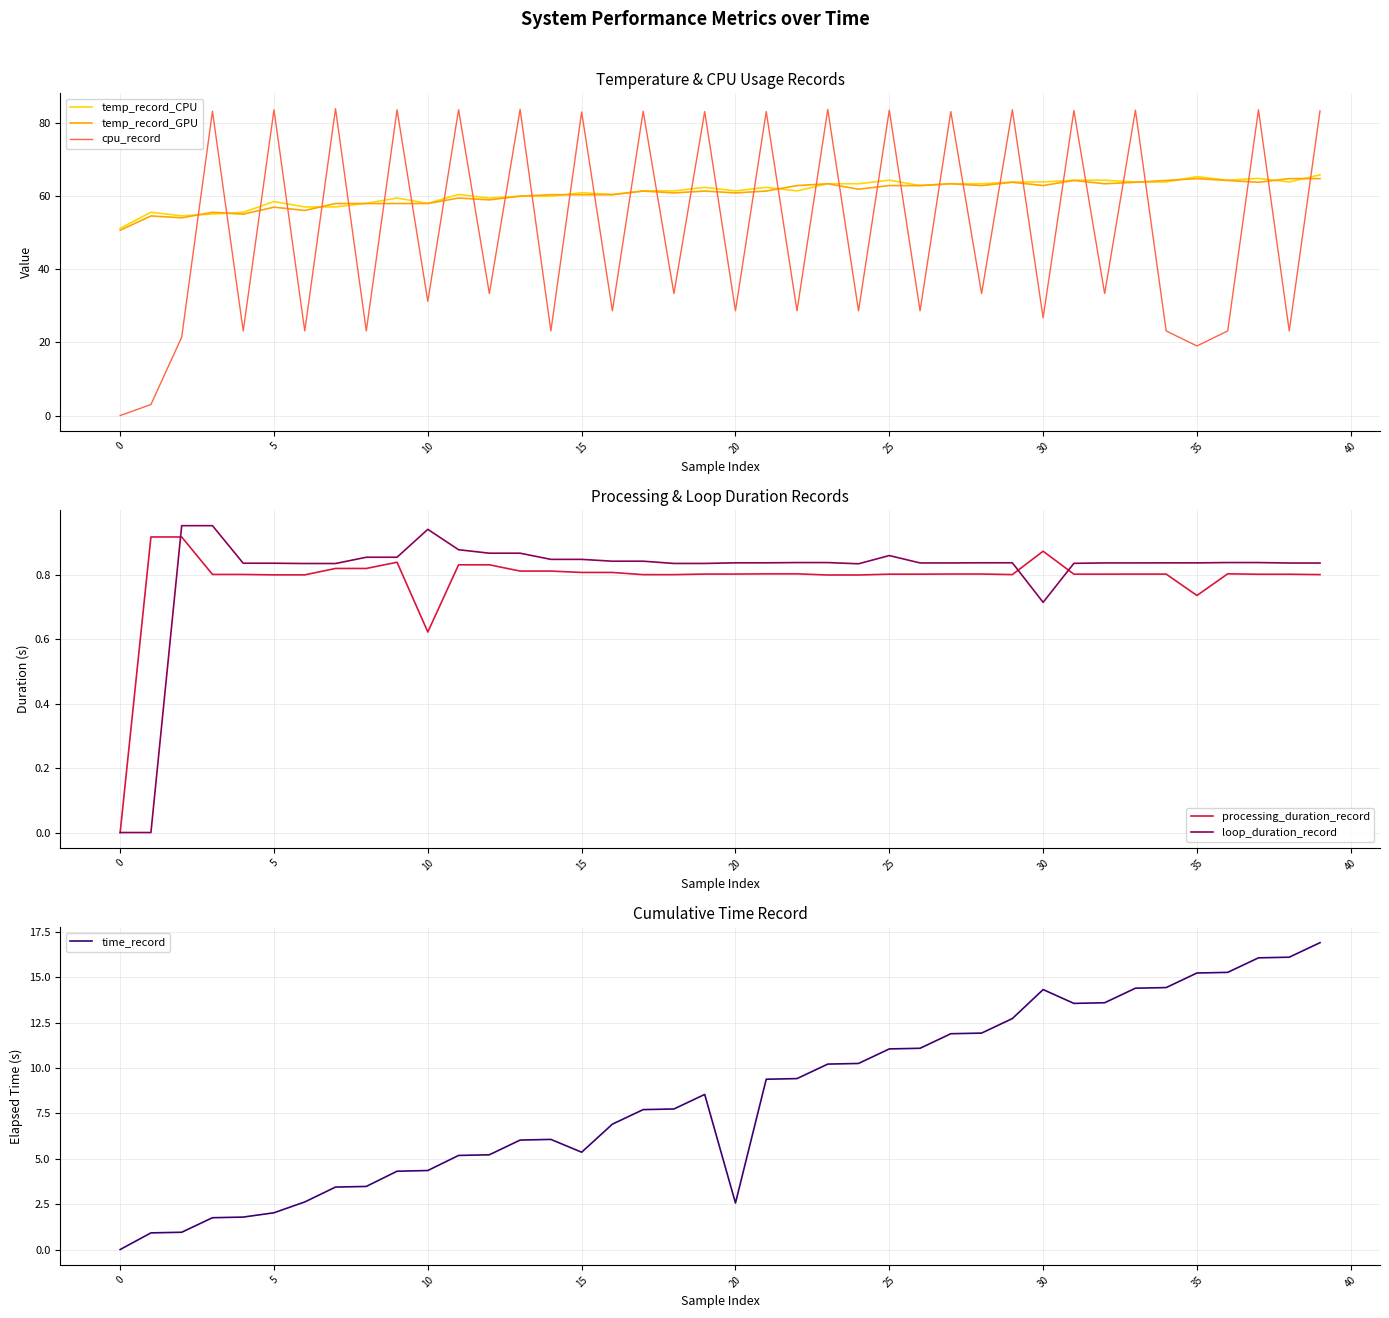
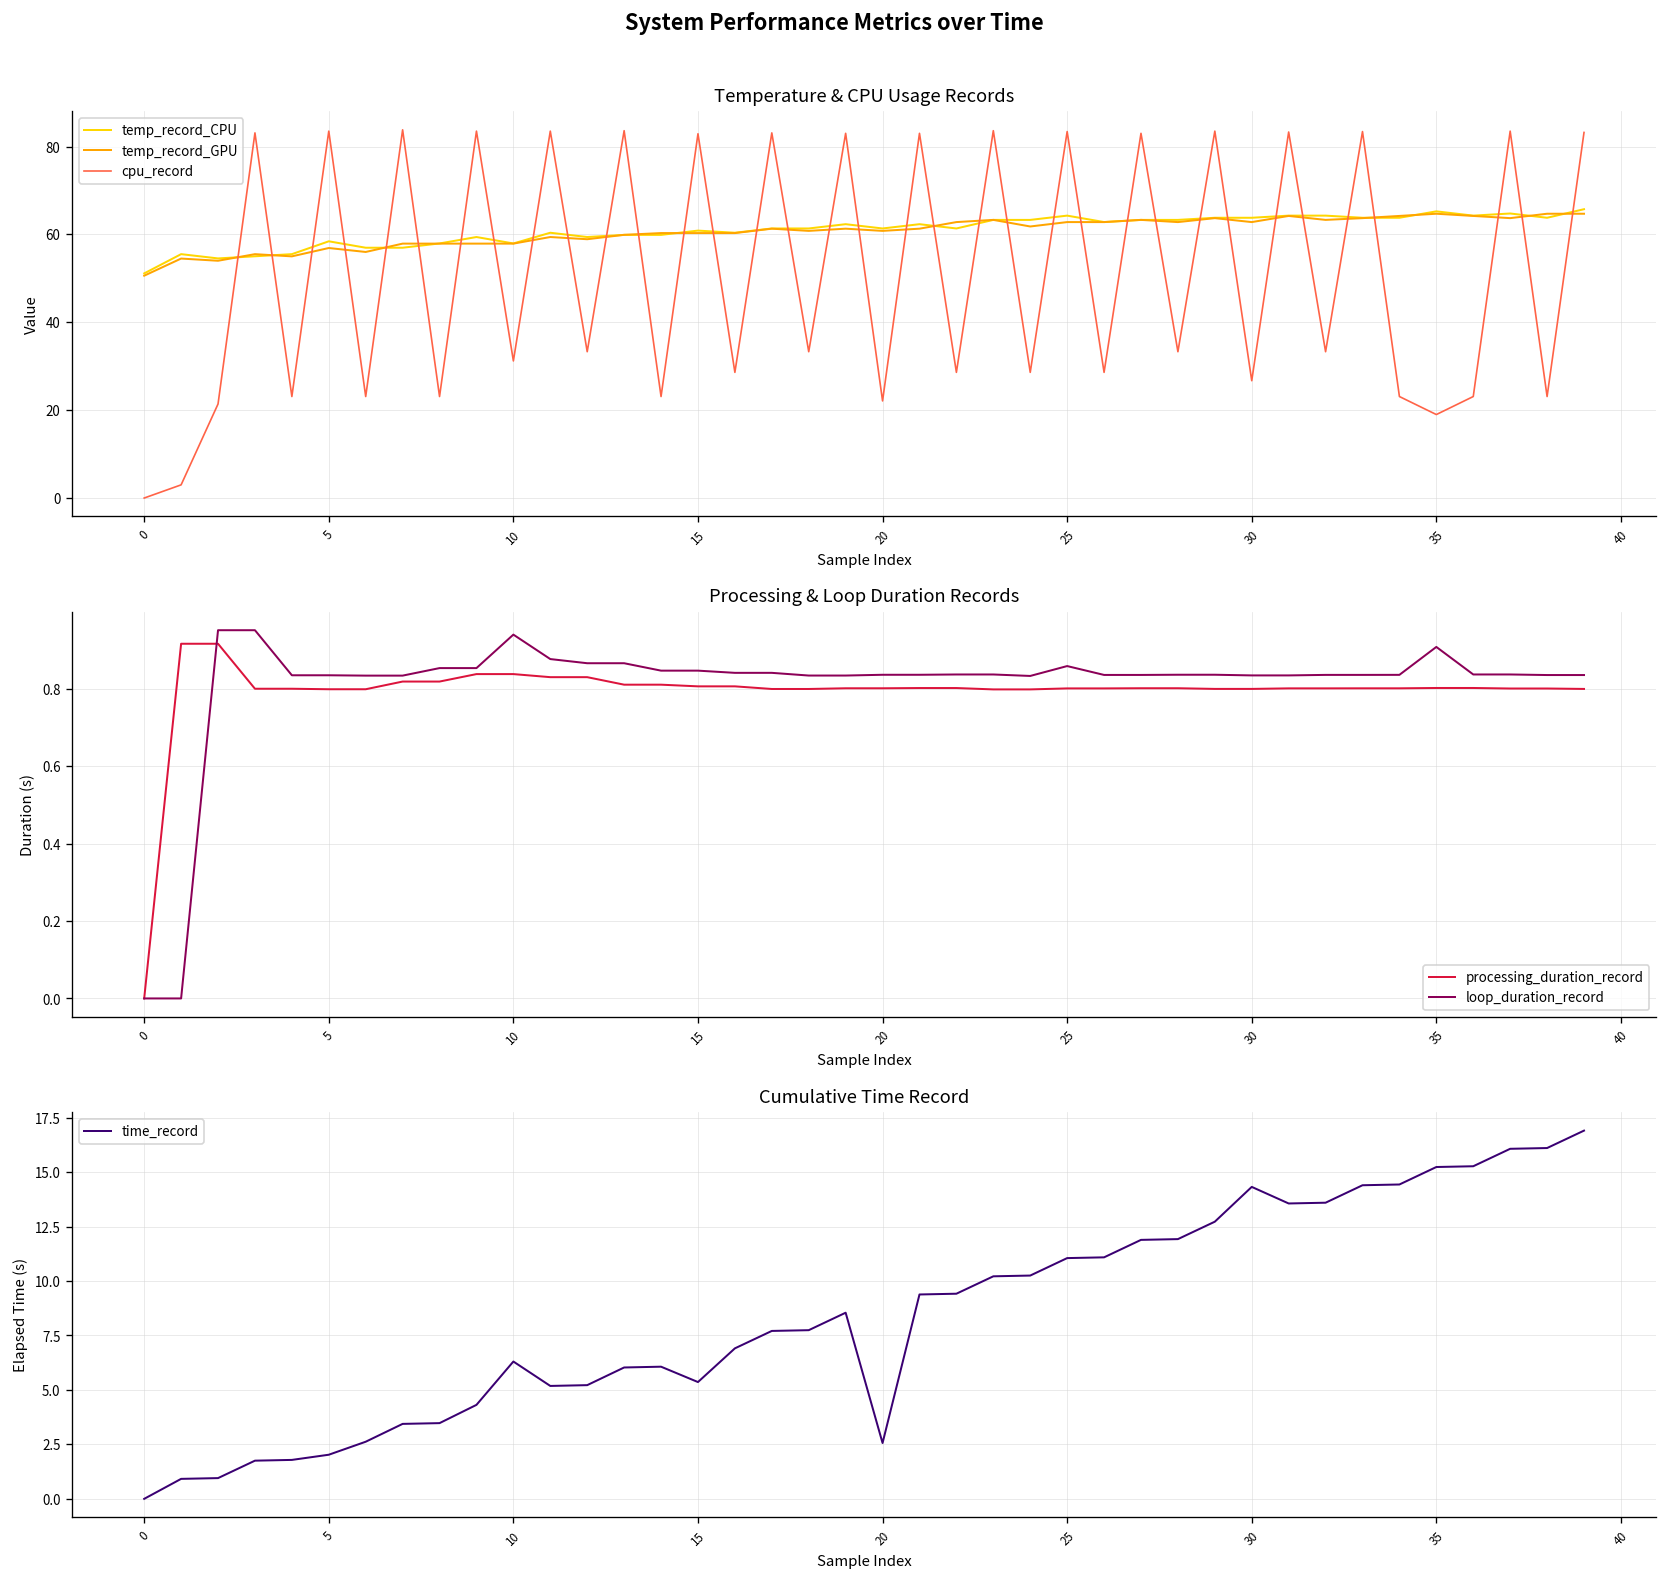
  {
    "Temperature & CPU Usage Records": {
      "cpu_record": {
        "0": 0,
        "5": 84,
        "10": 31,
        "15": 83,
-       "20": 29,
+       "20": 22,
        "25": 83,
        "30": 27,
        "35": 19
      }
    },
    "Processing & Loop Duration Records": {
      "processing_duration_record": {
        "5": 0.80,
-       "10": 0.62,
+       "10": 0.84,
        "15": 0.81,
        "20": 0.80,
        "25": 0.80,
-       "30": 0.87,
-       "35": 0.74
+       "30": 0.80,
+       "35": 0.80
      },
      "loop_duration_record": {
        "5": 0.84,
        "10": 0.94,
        "15": 0.85,
        "20": 0.84,
        "25": 0.86,
-       "30": 0.71,
-       "35": 0.84
+       "30": 0.83,
+       "35": 0.91
      }
    },
    "Cumulative Time Record": {
      "0": 0.0,
      "5": 2.0,
-     "10": 4.4,
+     "10": 6.3,
      "15": 5.4,
      "20": 2.6,
      "25": 11.1,
      "30": 14.3,
      "35": 15.2
    }
  }
